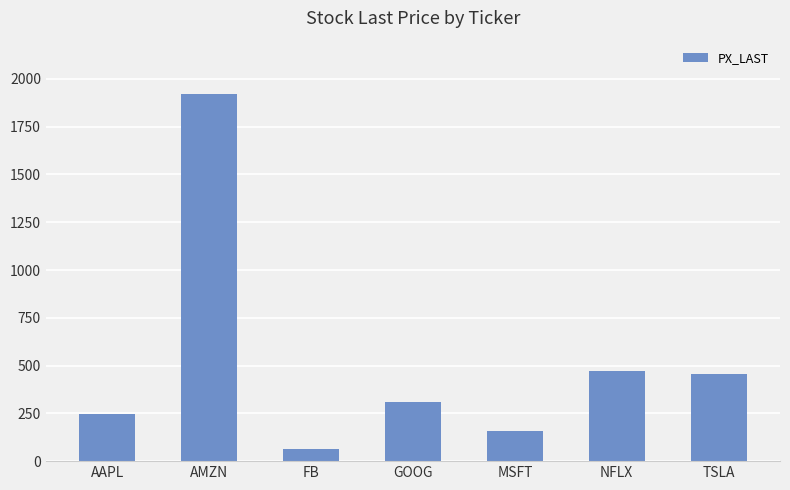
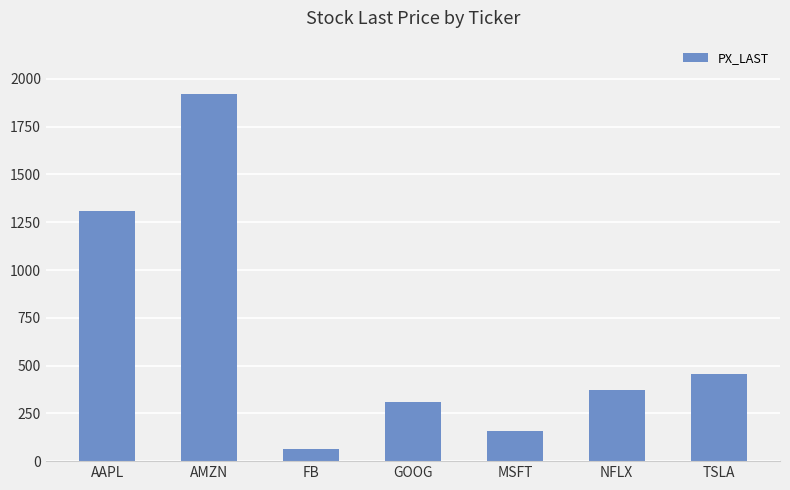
  {
-   "AAPL": 240,
+   "AAPL": 1310,
    "AMZN": 1920,
    "FB": 60,
    "GOOG": 310,
    "MSFT": 160,
-   "NFLX": 470,
+   "NFLX": 370,
    "TSLA": 450
  }
